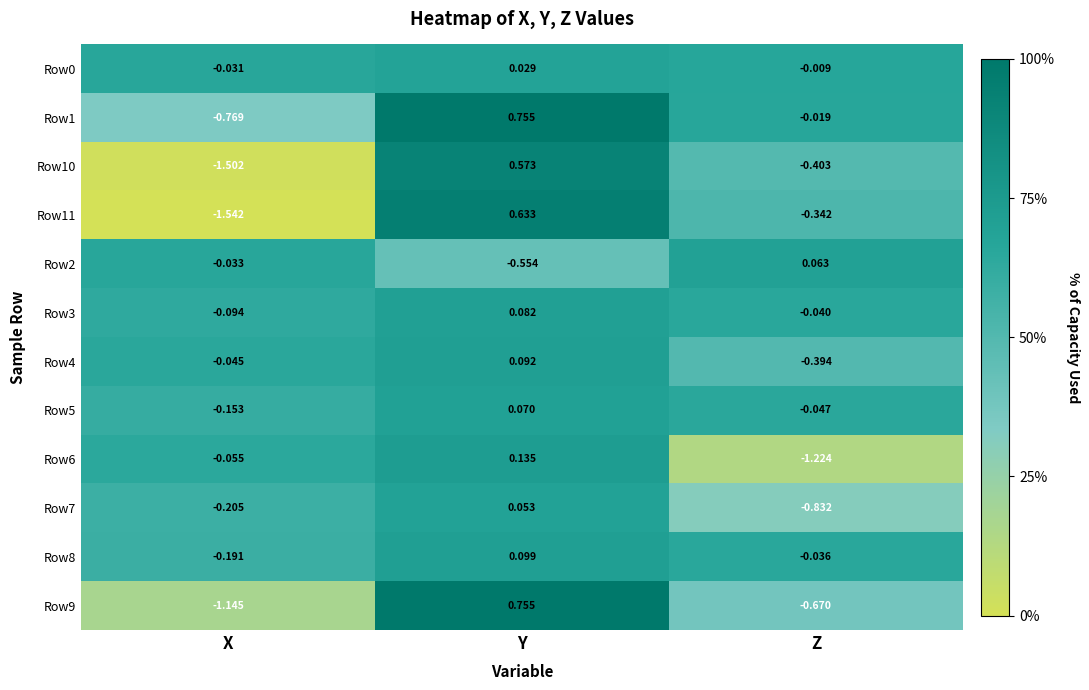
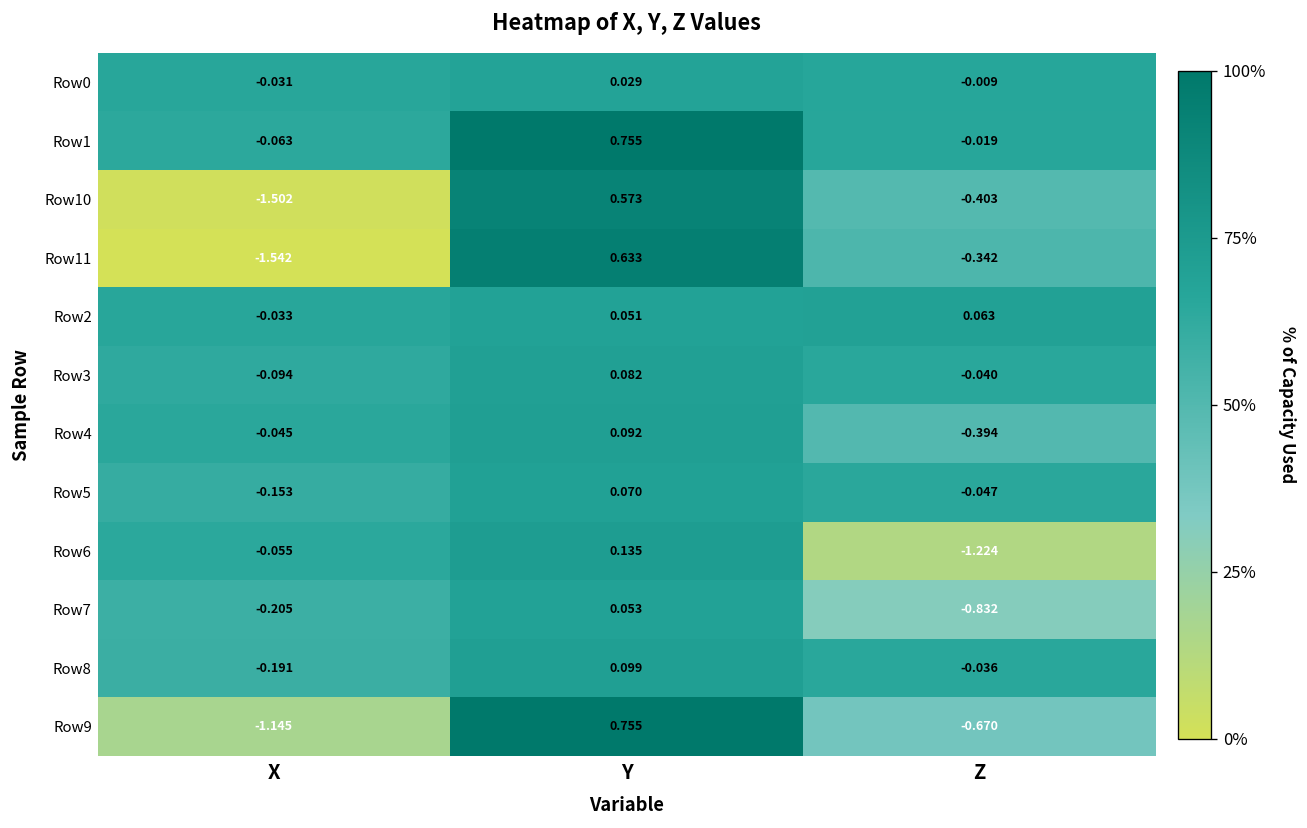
  {
    "Row0": {
      "X": -0.031,
      "Y": 0.029,
      "Z": -0.009
    },
    "Row1": {
-     "X": -0.769,
+     "X": -0.063,
      "Y": 0.755,
      "Z": -0.019
    },
    "Row10": {
      "X": -1.502,
      "Y": 0.573,
      "Z": -0.403
    },
    "Row11": {
      "X": -1.542,
      "Y": 0.633,
      "Z": -0.342
    },
    "Row2": {
      "X": -0.033,
-     "Y": -0.554,
+     "Y": 0.051,
      "Z": 0.063
    },
    "Row3": {
      "X": -0.094,
      "Y": 0.082,
      "Z": -0.040
    },
    "Row4": {
      "X": -0.045,
      "Y": 0.092,
      "Z": -0.394
    },
    "Row5": {
      "X": -0.153,
      "Y": 0.070,
      "Z": -0.047
    },
    "Row6": {
      "X": -0.055,
      "Y": 0.135,
      "Z": -1.224
    },
    "Row7": {
      "X": -0.205,
      "Y": 0.053,
      "Z": -0.832
    },
    "Row8": {
      "X": -0.191,
      "Y": 0.099,
      "Z": -0.036
    },
    "Row9": {
      "X": -1.145,
      "Y": 0.755,
      "Z": -0.670
    }
  }
